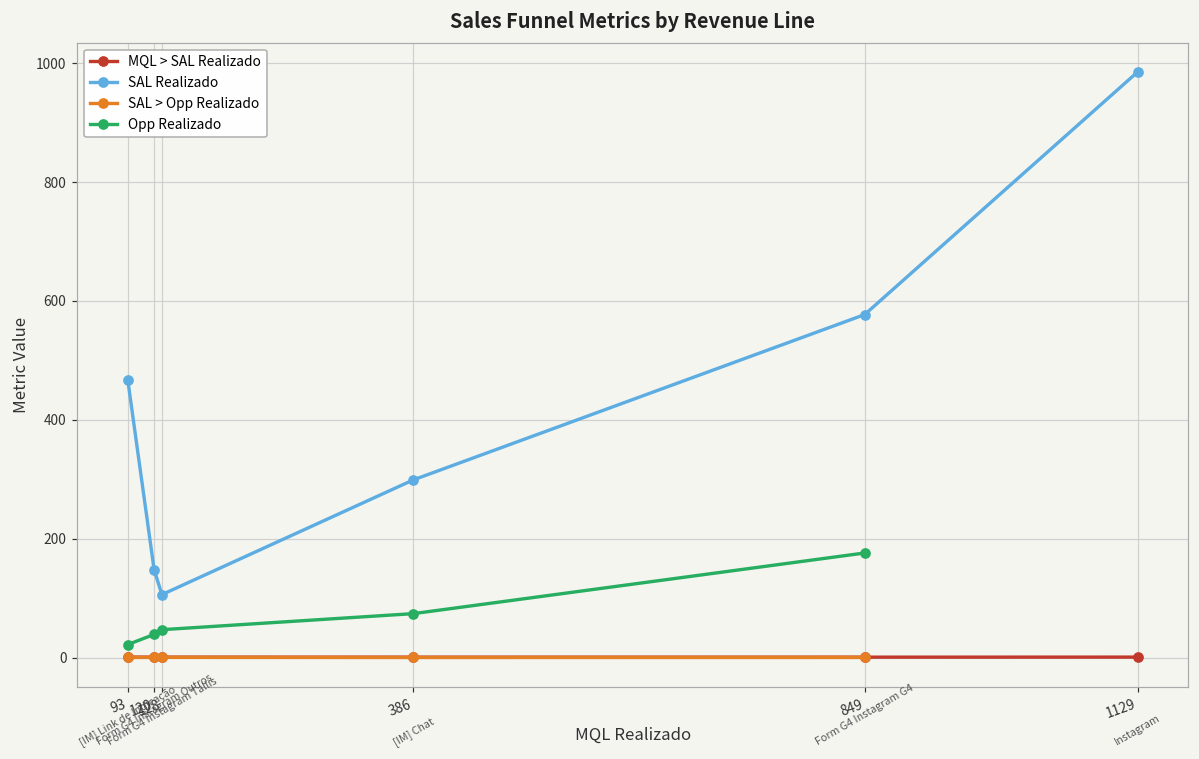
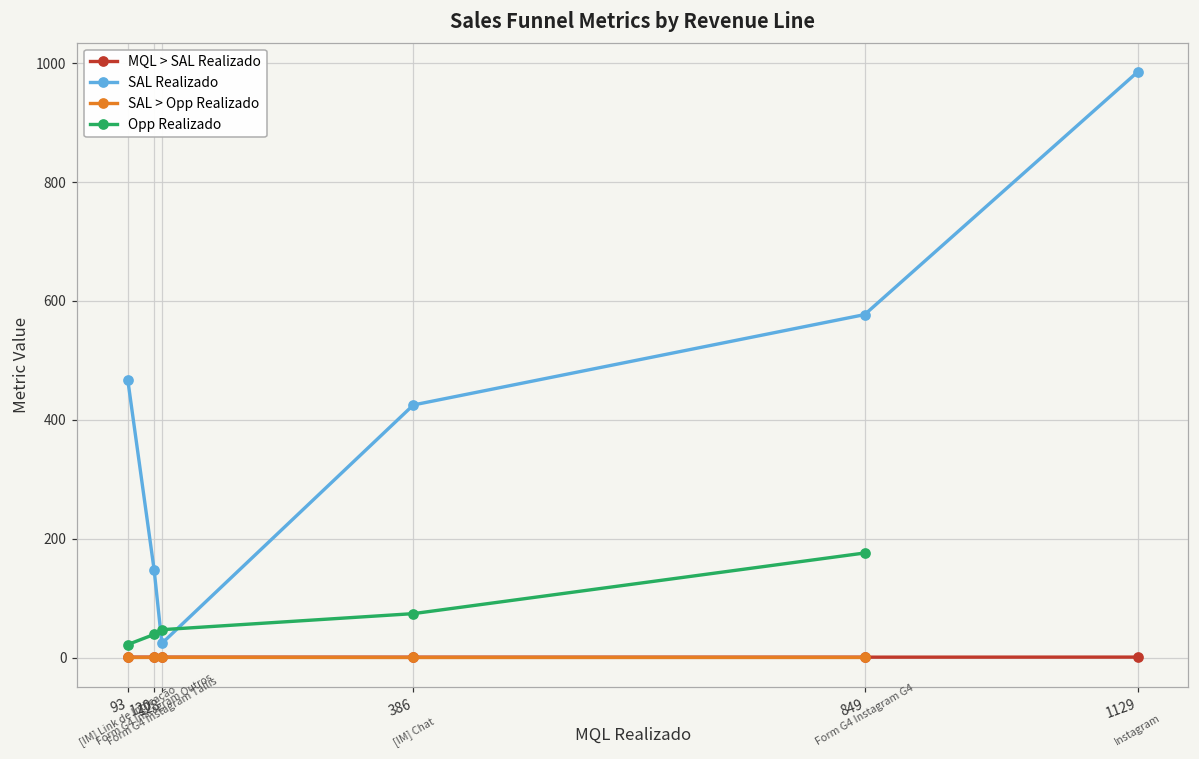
  {
    "MQL > SAL Realizado": {
      "1129": 0
    },
    "SAL Realizado": {
      "93": 470,
      "120": 150,
-     "128": 110,
-     "386": 300,
+     "128": 20,
+     "386": 430,
      "849": 580,
      "1129": 990
    },
    "Opp Realizado": {
      "93": 20,
      "120": 40,
      "128": 50,
      "386": 70,
      "849": 180
    }
  }
